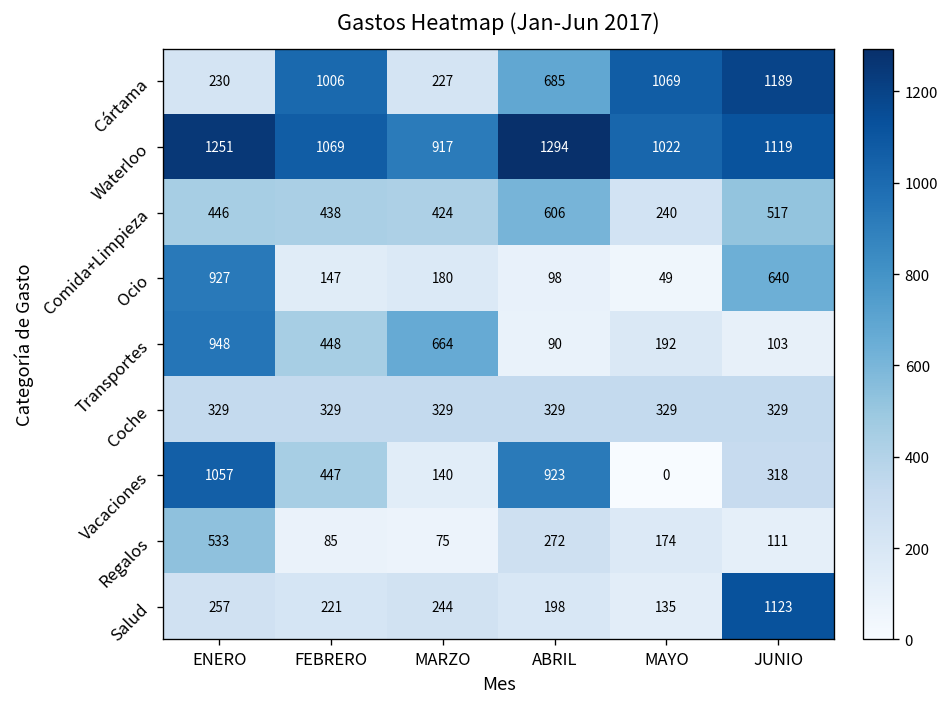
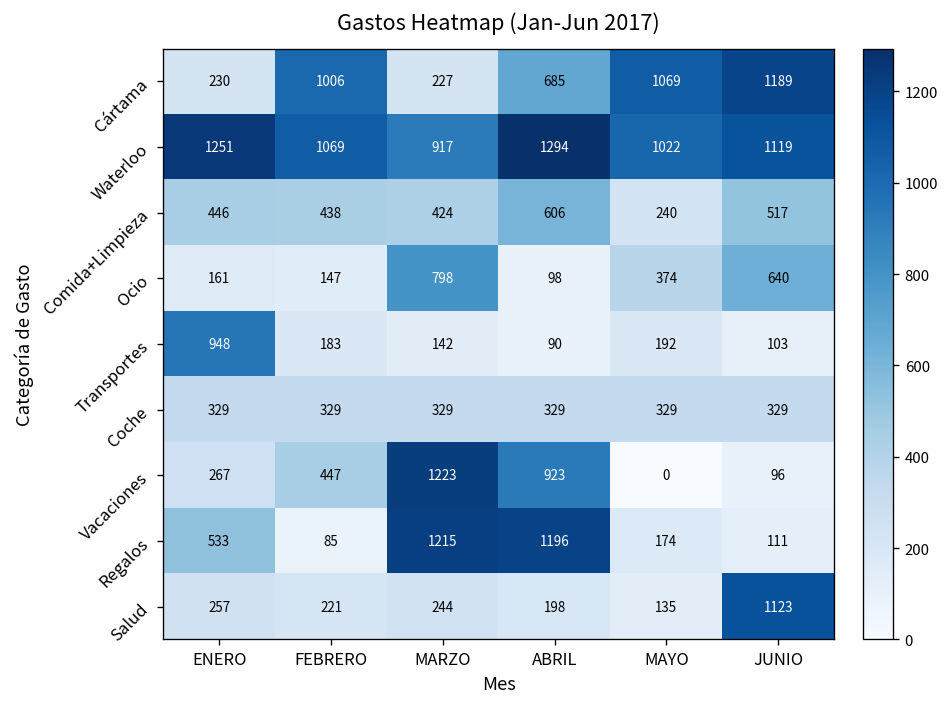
  {
    "Cártama": {
      "ENERO": 230,
      "FEBRERO": 1006,
      "MARZO": 227,
      "ABRIL": 685,
      "MAYO": 1069,
      "JUNIO": 1189
    },
    "Waterloo": {
      "ENERO": 1251,
      "FEBRERO": 1069,
      "MARZO": 917,
      "ABRIL": 1294,
      "MAYO": 1022,
      "JUNIO": 1119
    },
    "Comida+Limpieza": {
      "ENERO": 446,
      "FEBRERO": 438,
      "MARZO": 424,
      "ABRIL": 606,
      "MAYO": 240,
      "JUNIO": 517
    },
    "Ocio": {
-     "ENERO": 927,
+     "ENERO": 161,
      "FEBRERO": 147,
-     "MARZO": 180,
+     "MARZO": 798,
      "ABRIL": 98,
-     "MAYO": 49,
+     "MAYO": 374,
      "JUNIO": 640
    },
    "Transportes": {
      "ENERO": 948,
-     "FEBRERO": 448,
-     "MARZO": 664,
+     "FEBRERO": 183,
+     "MARZO": 142,
      "ABRIL": 90,
      "MAYO": 192,
      "JUNIO": 103
    },
    "Coche": {
      "ENERO": 329,
      "FEBRERO": 329,
      "MARZO": 329,
      "ABRIL": 329,
      "MAYO": 329,
      "JUNIO": 329
    },
    "Vacaciones": {
-     "ENERO": 1057,
+     "ENERO": 267,
      "FEBRERO": 447,
-     "MARZO": 140,
+     "MARZO": 1223,
      "ABRIL": 923,
      "MAYO": 0,
-     "JUNIO": 318
+     "JUNIO": 96
    },
    "Regalos": {
      "ENERO": 533,
      "FEBRERO": 85,
-     "MARZO": 75,
-     "ABRIL": 272,
+     "MARZO": 1215,
+     "ABRIL": 1196,
      "MAYO": 174,
      "JUNIO": 111
    },
    "Salud": {
      "ENERO": 257,
      "FEBRERO": 221,
      "MARZO": 244,
      "ABRIL": 198,
      "MAYO": 135,
      "JUNIO": 1123
    }
  }
